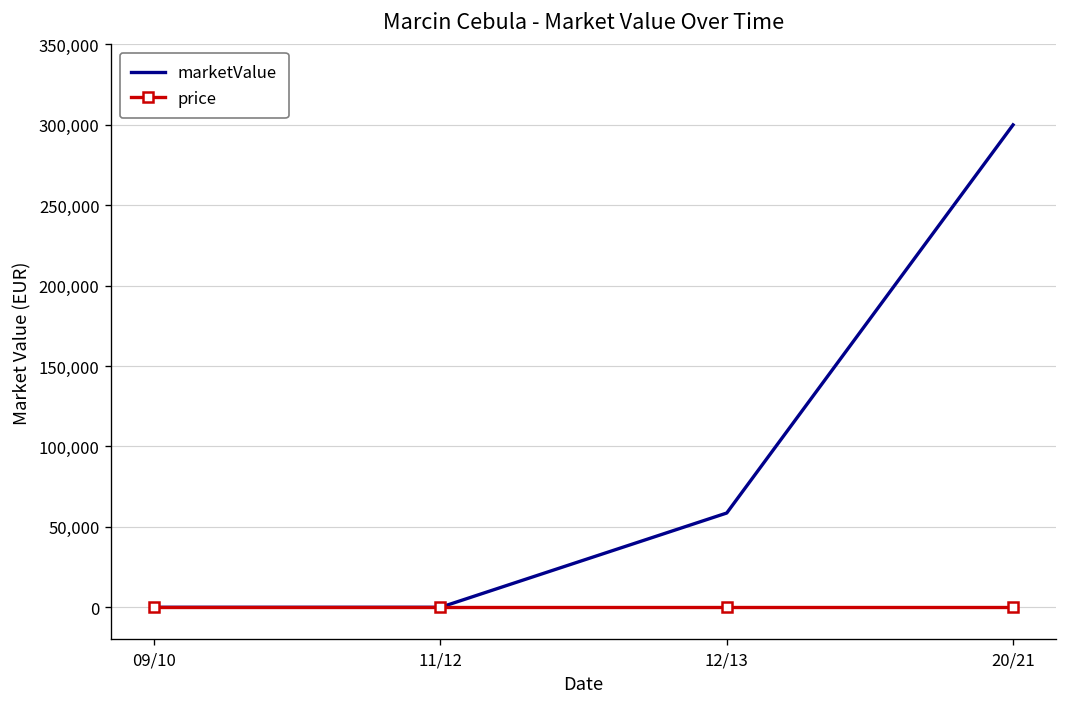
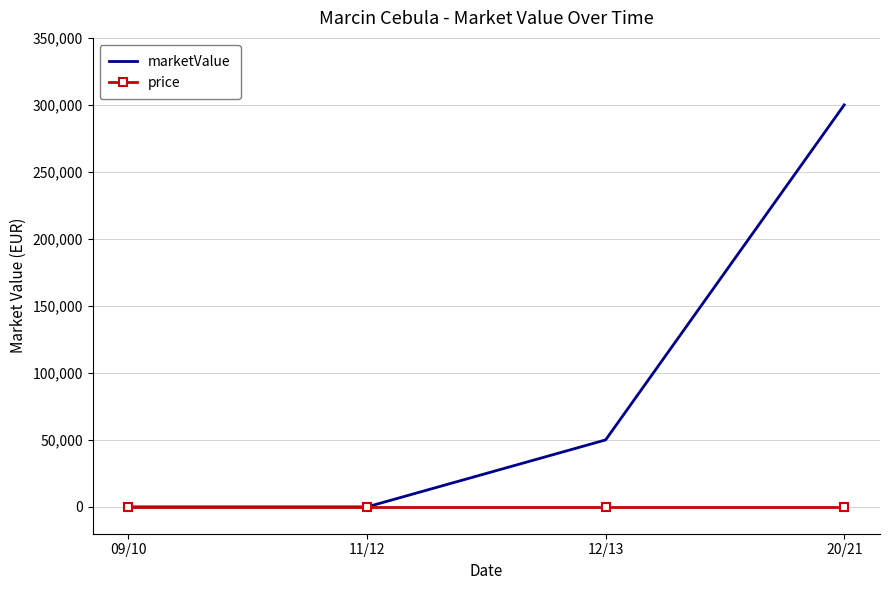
  {
    "marketValue": {
-     "12/13": "59,000",
+     "12/13": "50,000",
      "20/21": "300,000"
    },
    "price": {
      "12/13": "0",
      "20/21": "0"
    }
  }
